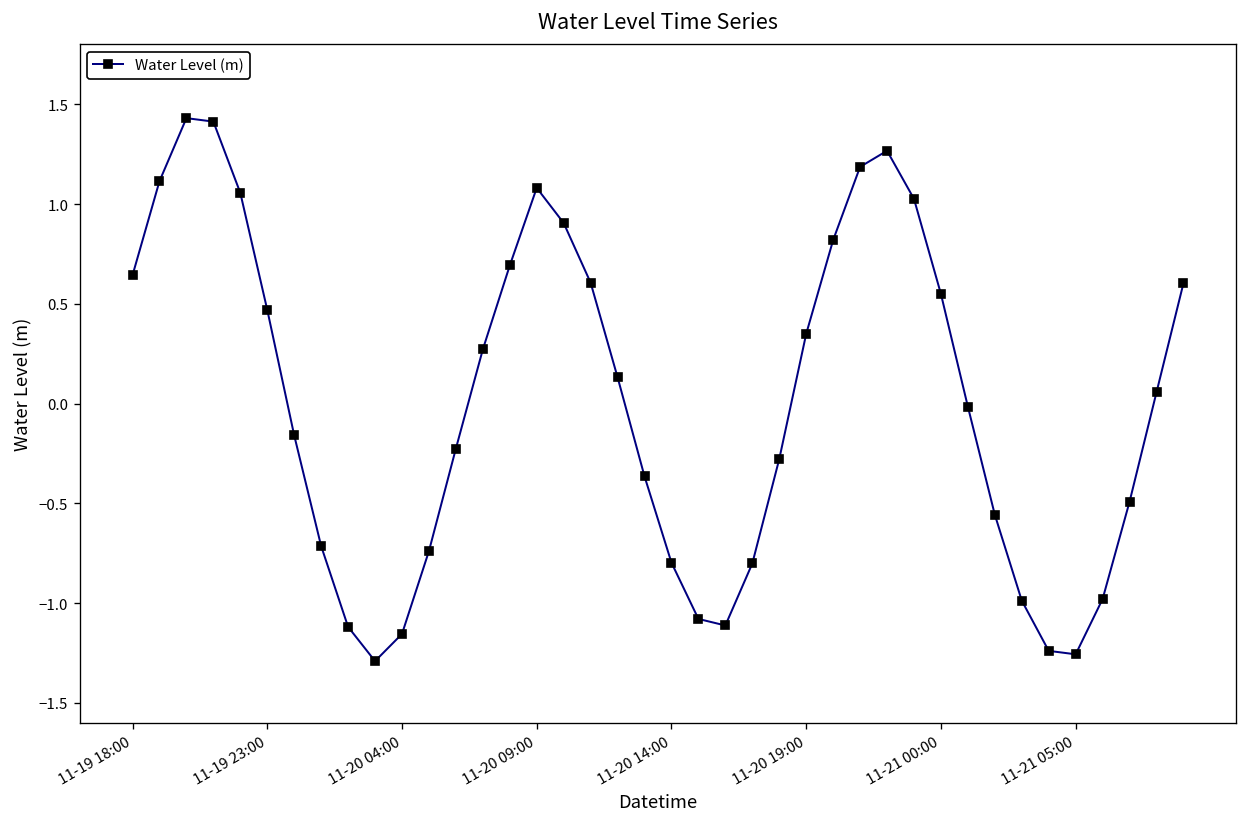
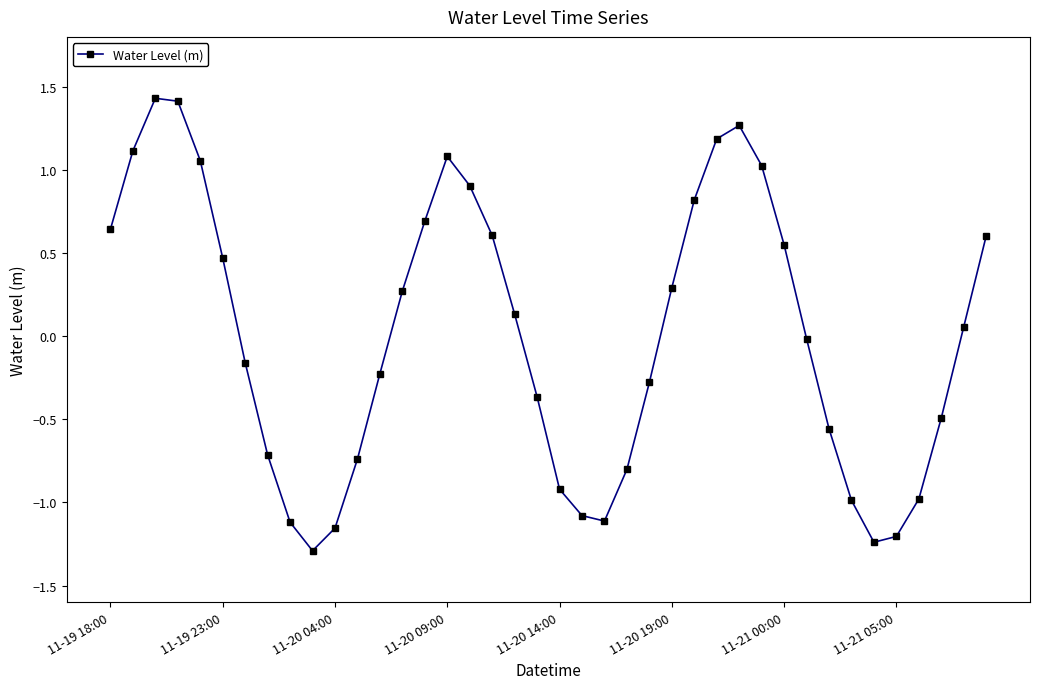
  {
    "11-19 18:00": 0.64,
    "11-19 23:00": 0.47,
    "11-20 04:00": -1.15,
    "11-20 09:00": 1.08,
-   "11-20 14:00": -0.80,
-   "11-20 19:00": 0.35,
+   "11-20 14:00": -0.92,
+   "11-20 19:00": 0.29,
    "11-21 00:00": 0.55,
-   "11-21 05:00": -1.26
+   "11-21 05:00": -1.20
  }
